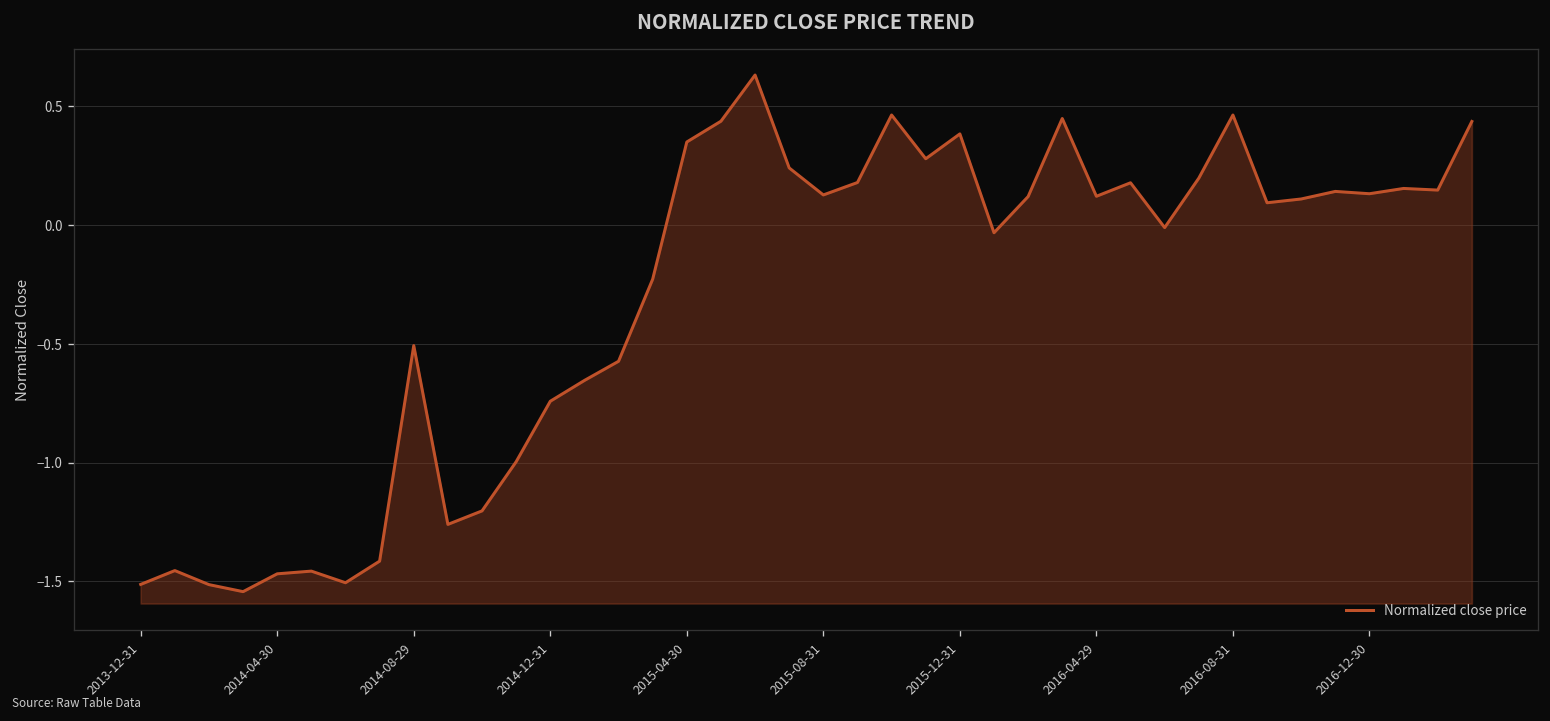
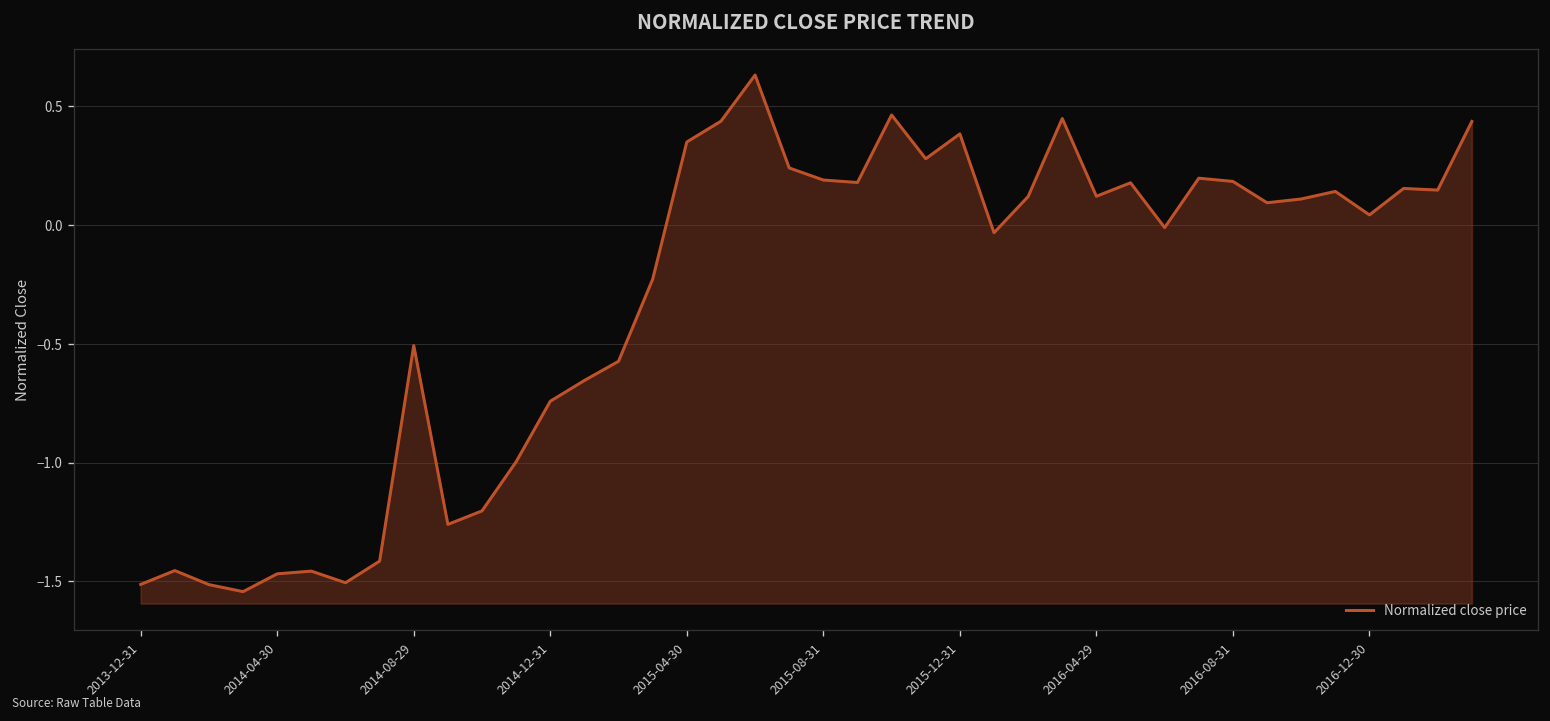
  {
    "2013-12-31": -1.51,
    "2014-04-30": -1.47,
    "2014-08-29": -0.51,
    "2014-12-31": -0.74,
    "2015-04-30": 0.35,
-   "2015-08-31": 0.13,
+   "2015-08-31": 0.19,
    "2015-12-31": 0.38,
    "2016-04-29": 0.12,
-   "2016-08-31": 0.46,
-   "2016-12-30": 0.13
+   "2016-08-31": 0.18,
+   "2016-12-30": 0.04
  }
